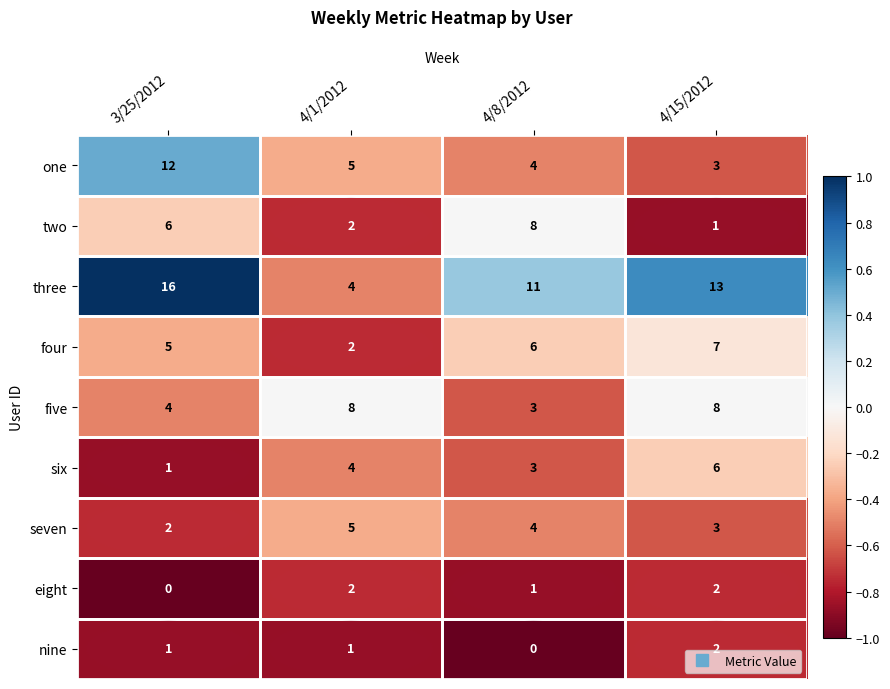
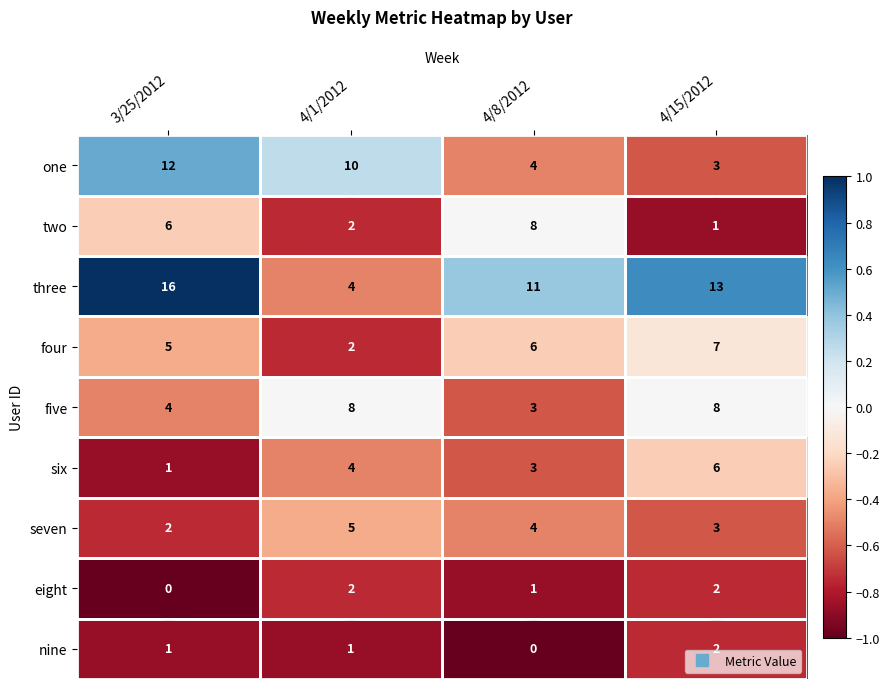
  {
    "one": {
      "3/25/2012": 12,
-     "4/1/2012": 5,
+     "4/1/2012": 10,
      "4/8/2012": 4,
      "4/15/2012": 3
    },
    "two": {
      "3/25/2012": 6,
      "4/8/2012": 8
    },
    "three": {
      "4/1/2012": 4,
      "4/8/2012": 11,
      "4/15/2012": 13
    },
    "four": {
      "3/25/2012": 5,
      "4/8/2012": 6,
      "4/15/2012": 7
    },
    "five": {
      "3/25/2012": 4,
      "4/1/2012": 8,
      "4/8/2012": 3,
      "4/15/2012": 8
    },
    "six": {
      "4/1/2012": 4,
      "4/8/2012": 3,
      "4/15/2012": 6
    },
    "seven": {
      "4/1/2012": 5,
      "4/8/2012": 4,
      "4/15/2012": 3
    }
  }
